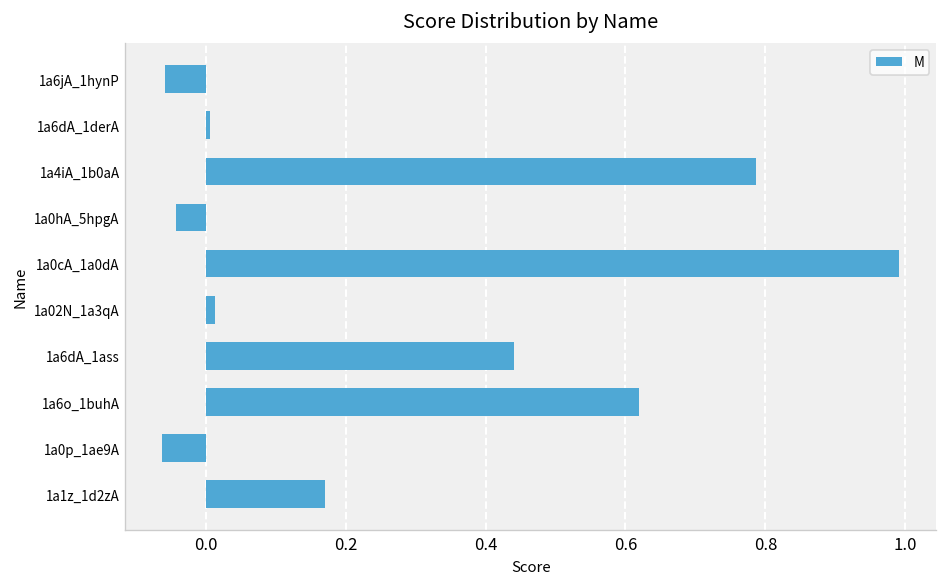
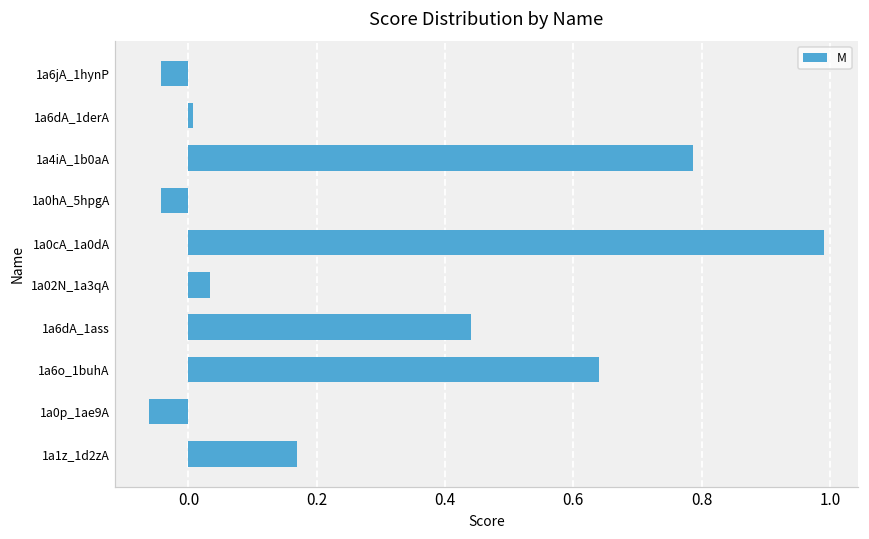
  {
-   "1a6jA_1hynP": -0.06,
+   "1a6jA_1hynP": -0.04,
    "1a6dA_1derA": 0.01,
    "1a4iA_1b0aA": 0.79,
    "1a0hA_5hpgA": -0.04,
    "1a0cA_1a0dA": 0.99,
-   "1a02N_1a3qA": 0.01,
+   "1a02N_1a3qA": 0.03,
    "1a6dA_1ass": 0.44,
-   "1a6o_1buhA": 0.62,
+   "1a6o_1buhA": 0.64,
    "1a0p_1ae9A": -0.06,
    "1a1z_1d2zA": 0.17
  }
